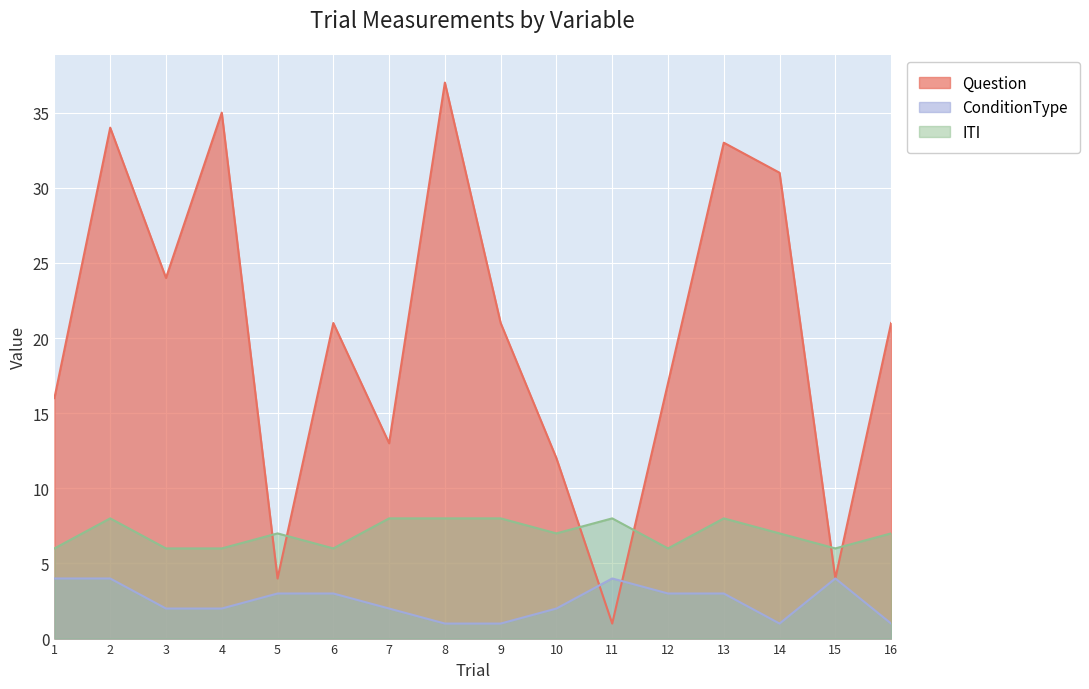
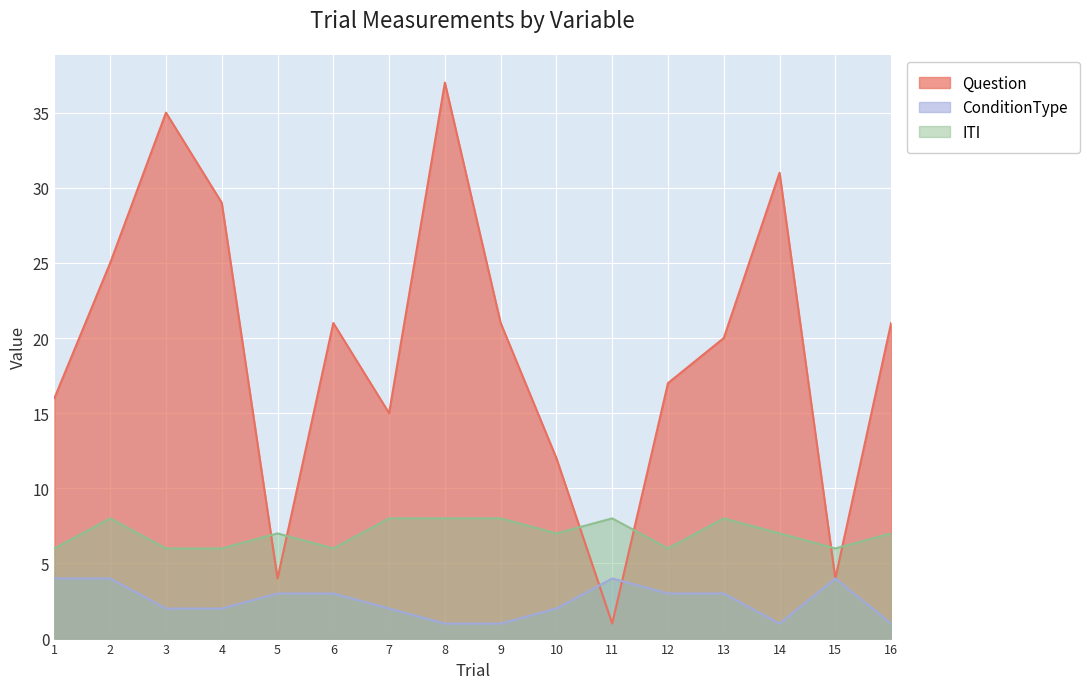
  {
    "Question": {
      "1": 16,
-     "2": 34,
-     "3": 24,
-     "4": 35,
+     "2": 25,
+     "3": 35,
+     "4": 29,
      "5": 4,
      "6": 21,
-     "7": 13,
+     "7": 15,
      "8": 37,
      "9": 21,
      "10": 12,
      "11": 1,
      "12": 17,
-     "13": 33,
+     "13": 20,
      "14": 31,
      "16": 21
    }
  }
